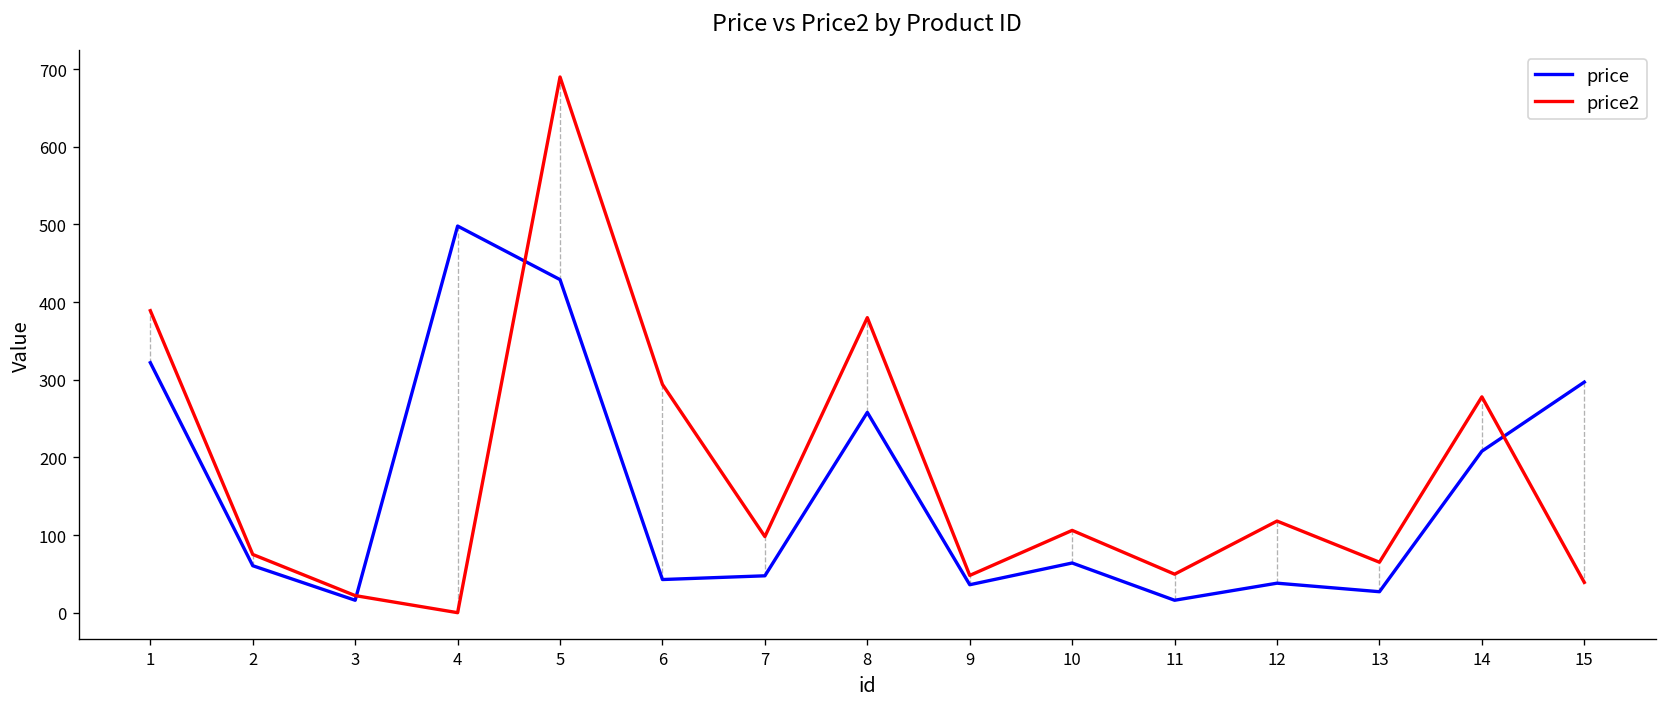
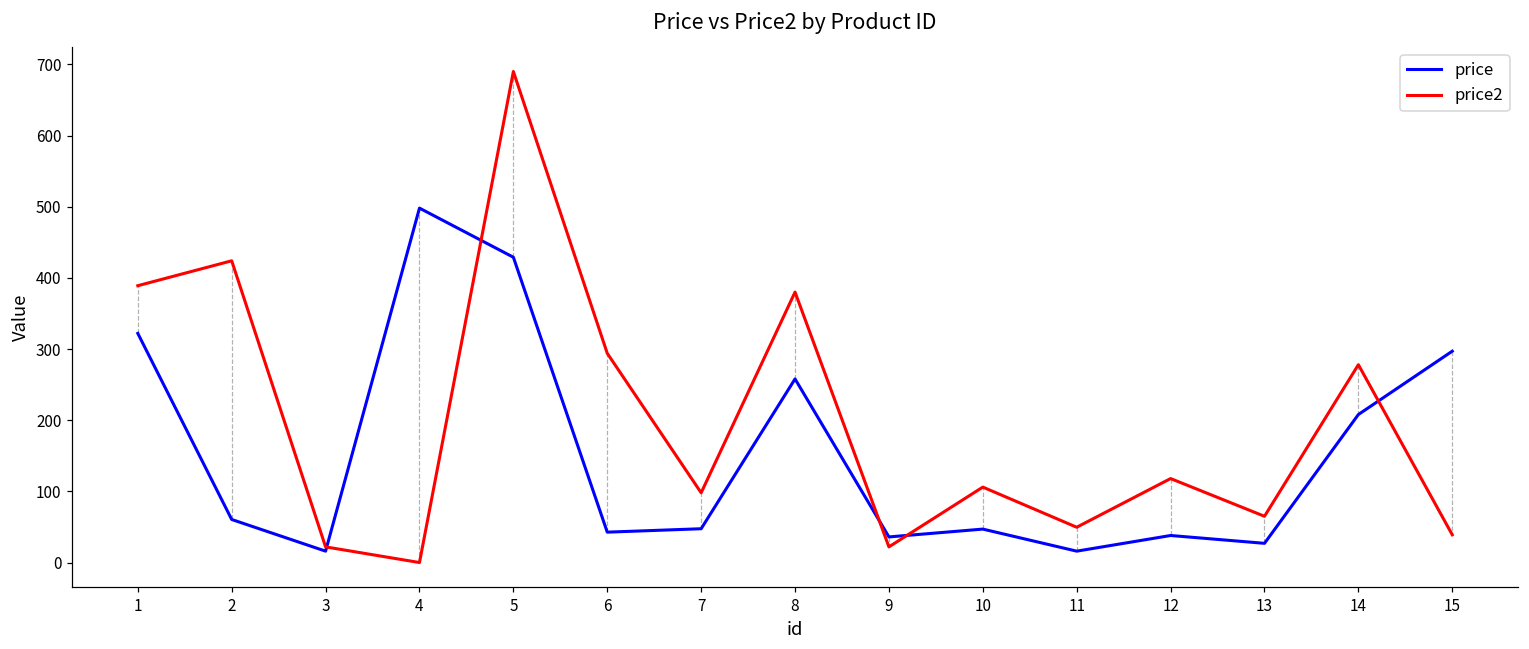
  {
    "price": {
-     "10": 60
+     "10": 50
    },
    "price2": {
-     "2": 80,
-     "9": 50
+     "2": 420,
+     "9": 20
    }
  }
